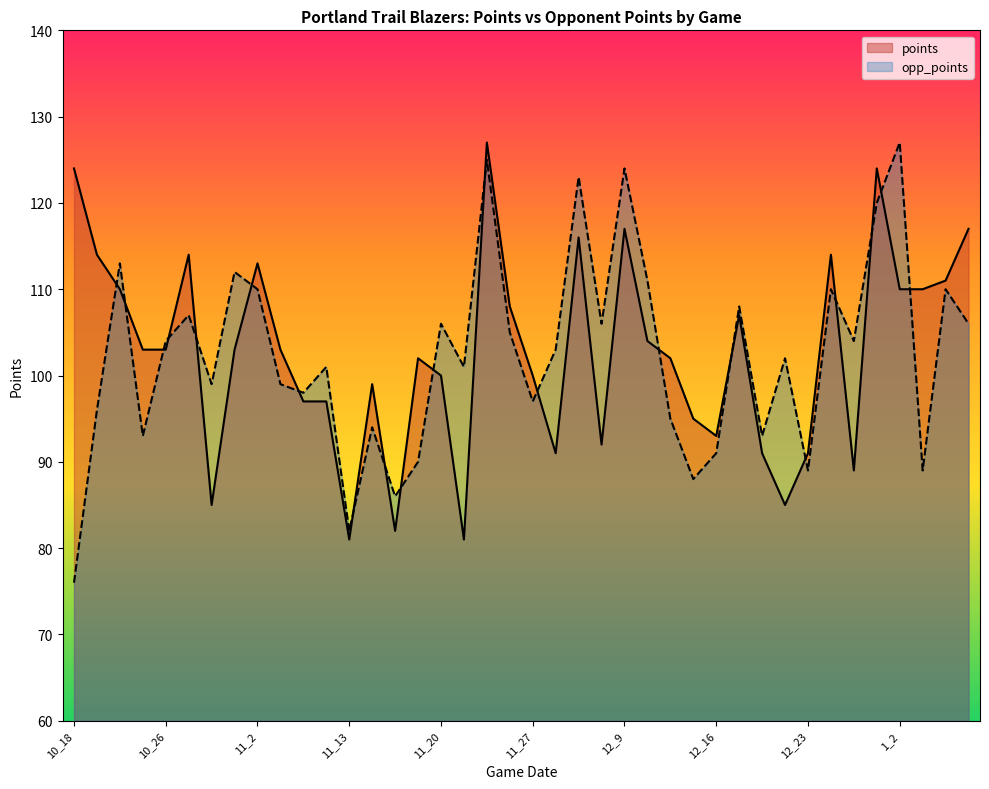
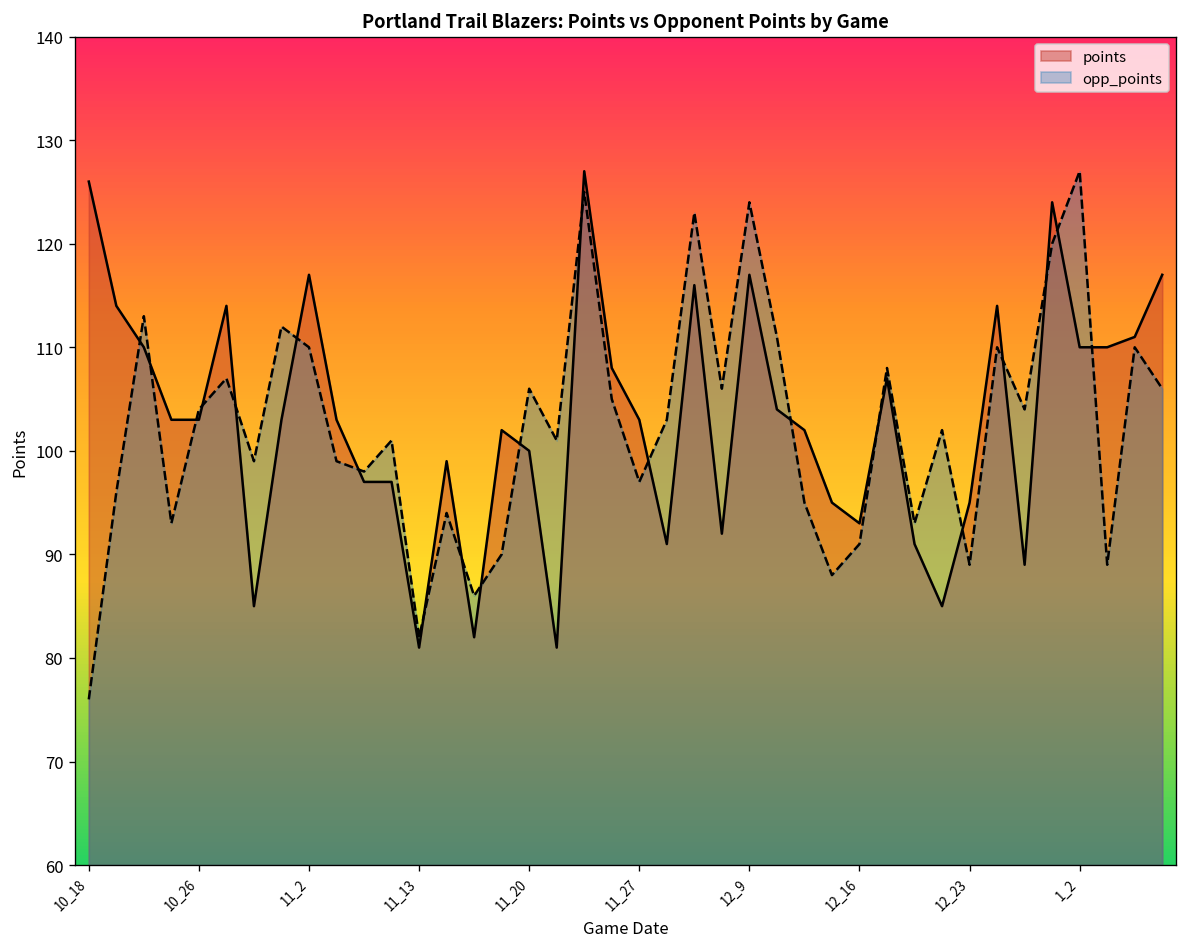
  {
    "points": {
-     "10_18": 124,
+     "10_18": 126,
      "10_26": 103,
-     "11_2": 113,
+     "11_2": 117,
      "11_13": 81,
      "11_20": 100,
-     "11_27": 100,
+     "11_27": 103,
      "12_9": 117,
      "12_16": 93,
-     "12_23": 91,
+     "12_23": 95,
      "1_2": 110
    },
    "opp_points": {
      "10_18": 76,
      "10_26": 104,
      "11_2": 110,
      "11_13": 82,
      "11_20": 106,
      "11_27": 97,
      "12_9": 124,
      "12_16": 91,
      "12_23": 89,
      "1_2": 127
    }
  }
